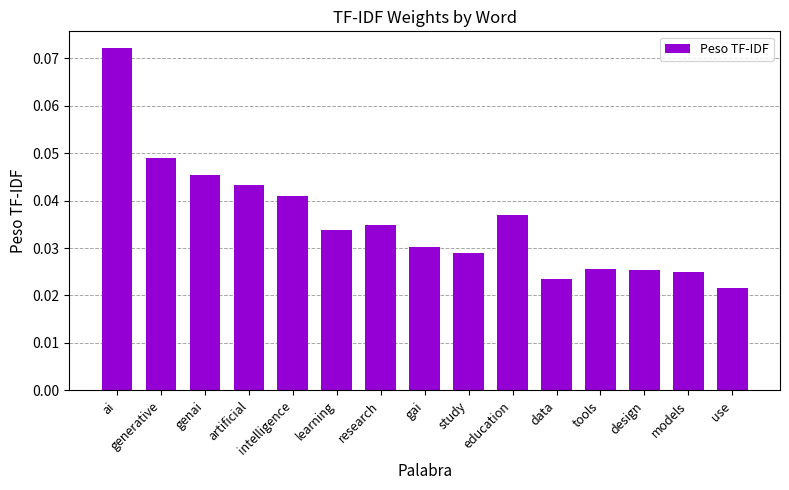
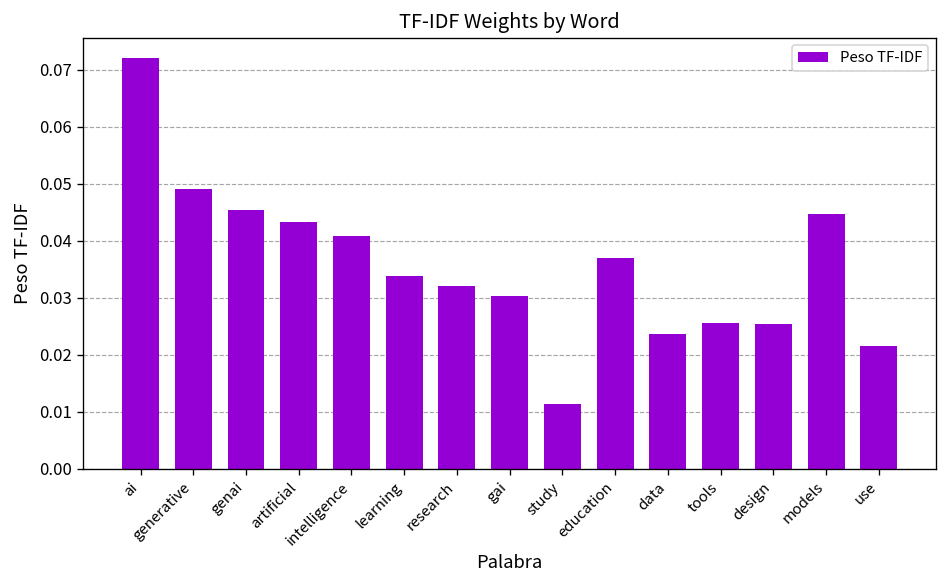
  {
    "ai": 0.072,
    "generative": 0.049,
    "genai": 0.045,
    "artificial": 0.043,
    "intelligence": 0.041,
    "learning": 0.034,
-   "research": 0.035,
+   "research": 0.032,
    "gai": 0.030,
-   "study": 0.029,
+   "study": 0.011,
    "education": 0.037,
    "data": 0.024,
    "tools": 0.025,
    "design": 0.025,
-   "models": 0.025,
+   "models": 0.045,
    "use": 0.022
  }
